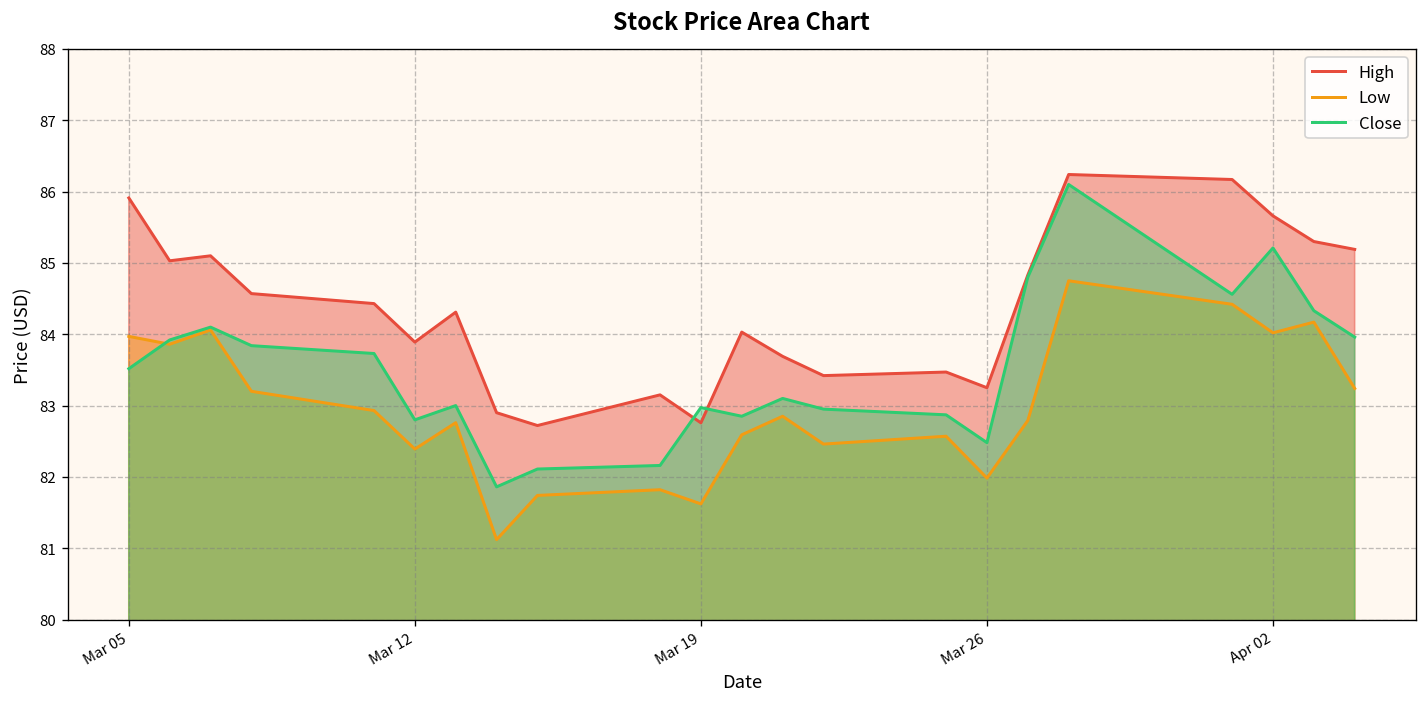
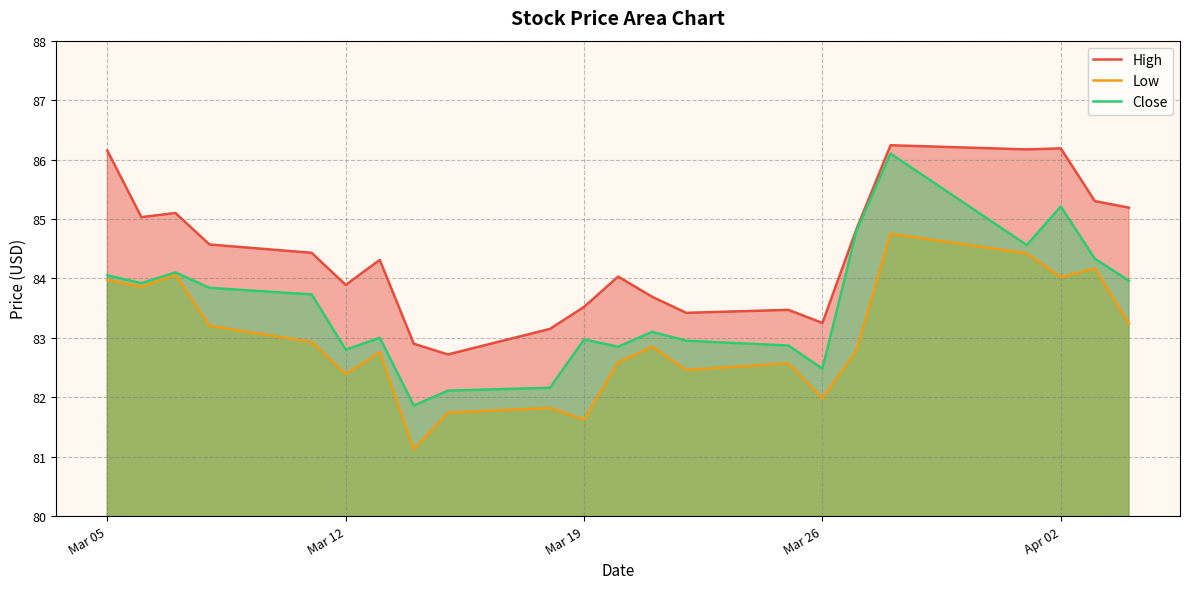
  {
    "High": {
-     "Mar 05": 85.9,
+     "Mar 05": 86.2,
      "Mar 12": 83.9,
-     "Mar 19": 82.8,
+     "Mar 19": 83.5,
      "Mar 26": 83.3,
-     "Apr 02": 85.7
+     "Apr 02": 86.2
    },
    "Low": {
      "Mar 05": 84.0,
      "Mar 12": 82.4,
      "Mar 19": 81.6,
      "Mar 26": 82.0,
      "Apr 02": 84.0
    },
    "Close": {
-     "Mar 05": 83.5,
+     "Mar 05": 84.1,
      "Mar 12": 82.8,
      "Mar 19": 83.0,
      "Mar 26": 82.5,
      "Apr 02": 85.2
    }
  }
